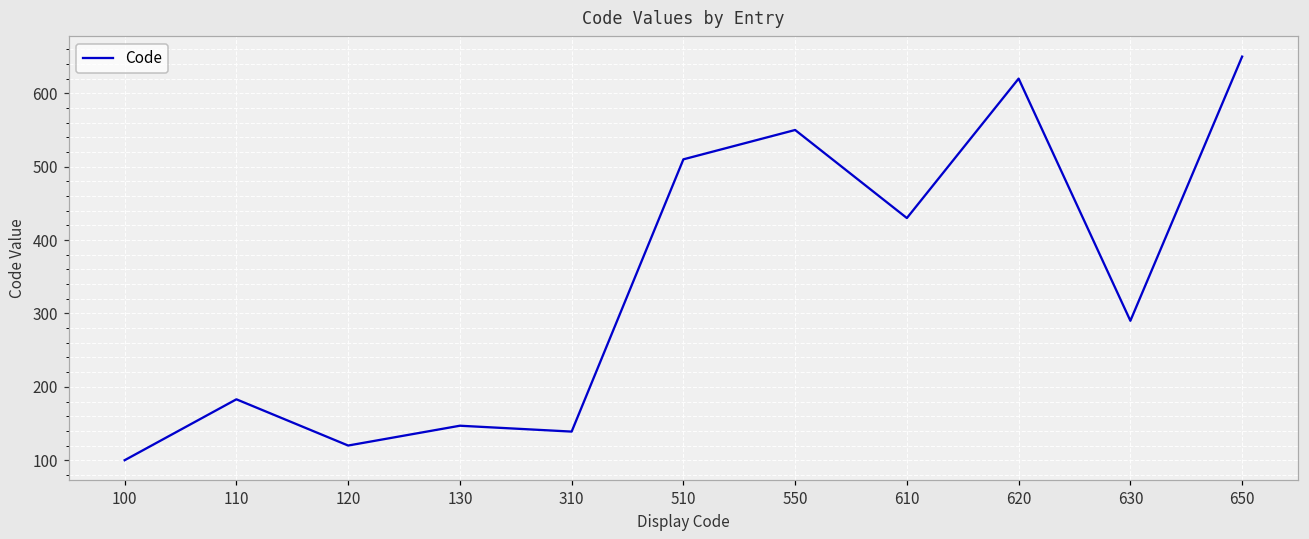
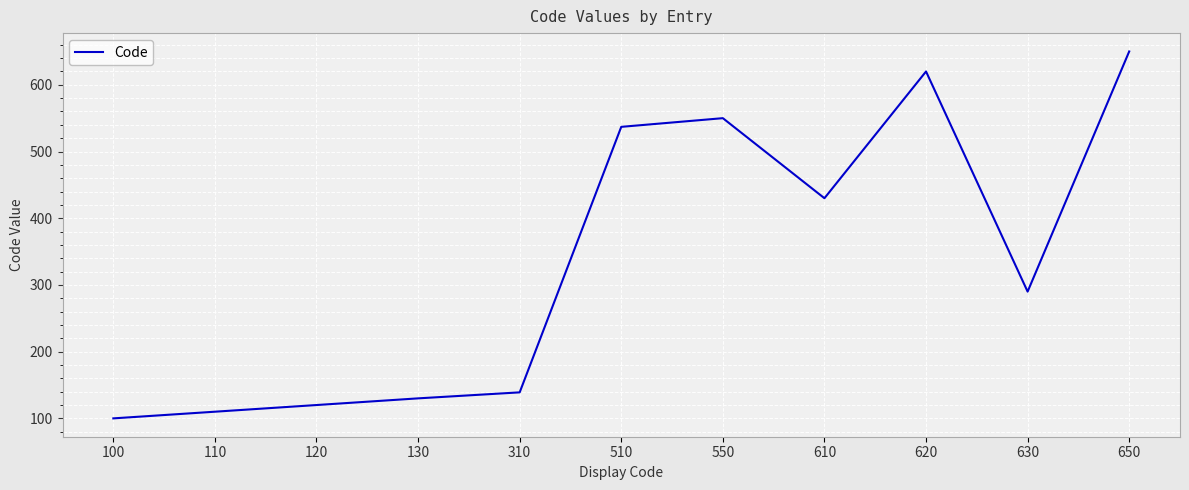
  {
    "100": 100,
-   "110": 180,
+   "110": 110,
    "120": 120,
-   "130": 150,
+   "130": 130,
    "310": 140,
-   "510": 510,
+   "510": 540,
    "550": 550,
    "610": 430,
    "620": 620,
    "630": 290,
    "650": 650
  }
